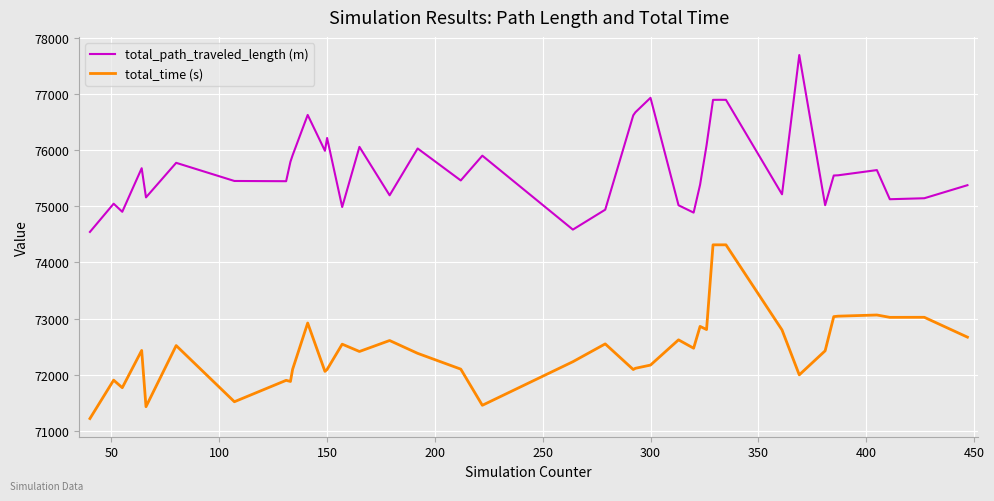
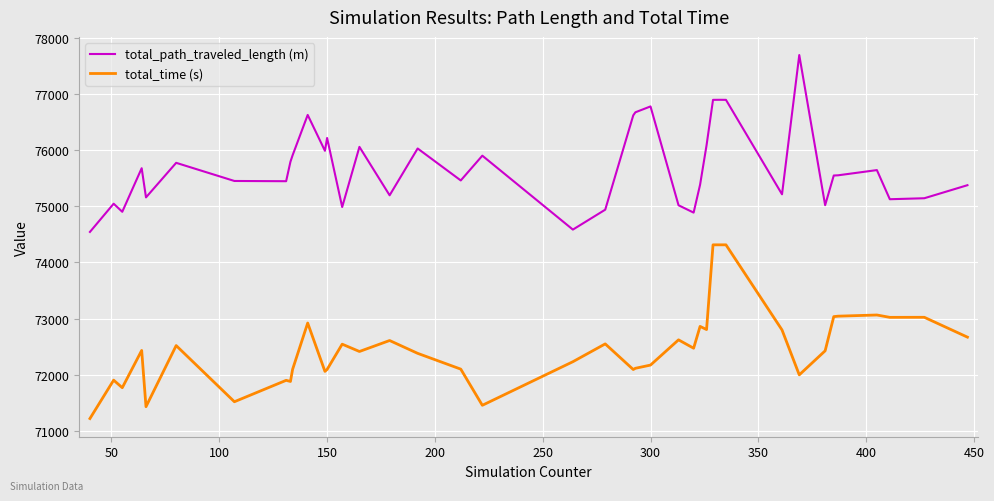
  {
    "total_path_traveled_length (m)": {
      "150": 76200,
-     "300": 76900
+     "300": 76800
    },
    "total_time (s)": {
      "150": 72100,
      "300": 72200
    }
  }
